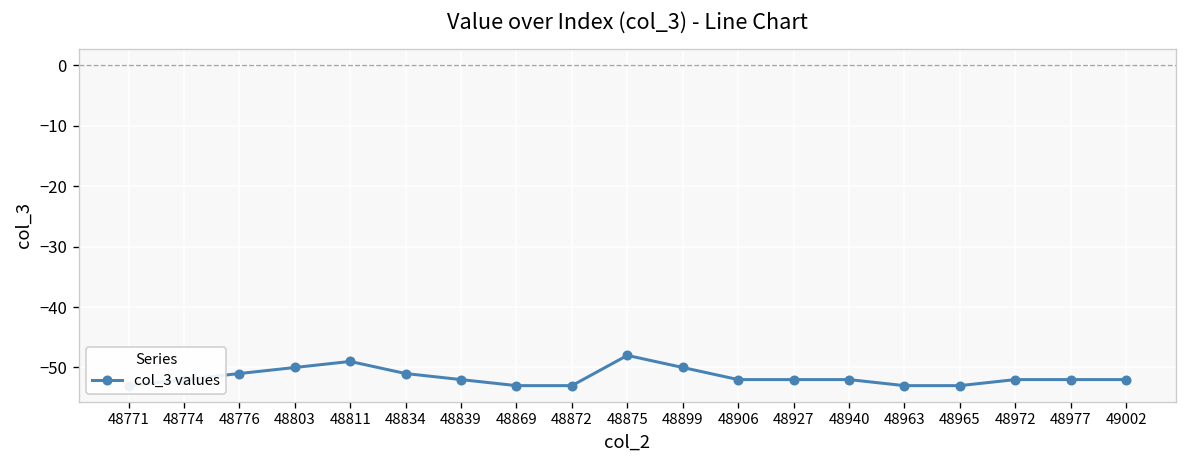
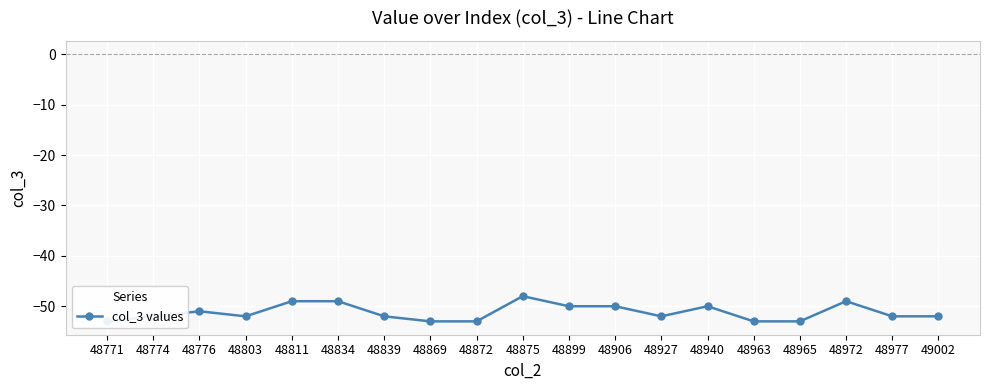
  {
    "48776": -51,
-   "48803": -50,
+   "48803": -52,
    "48811": -49,
-   "48834": -51,
+   "48834": -49,
    "48839": -52,
    "48869": -53,
    "48872": -53,
    "48875": -48,
    "48899": -50,
-   "48906": -52,
+   "48906": -50,
    "48927": -52,
-   "48940": -52,
+   "48940": -50,
    "48963": -53,
    "48965": -53,
-   "48972": -52,
+   "48972": -49,
    "48977": -52,
    "49002": -52
  }
